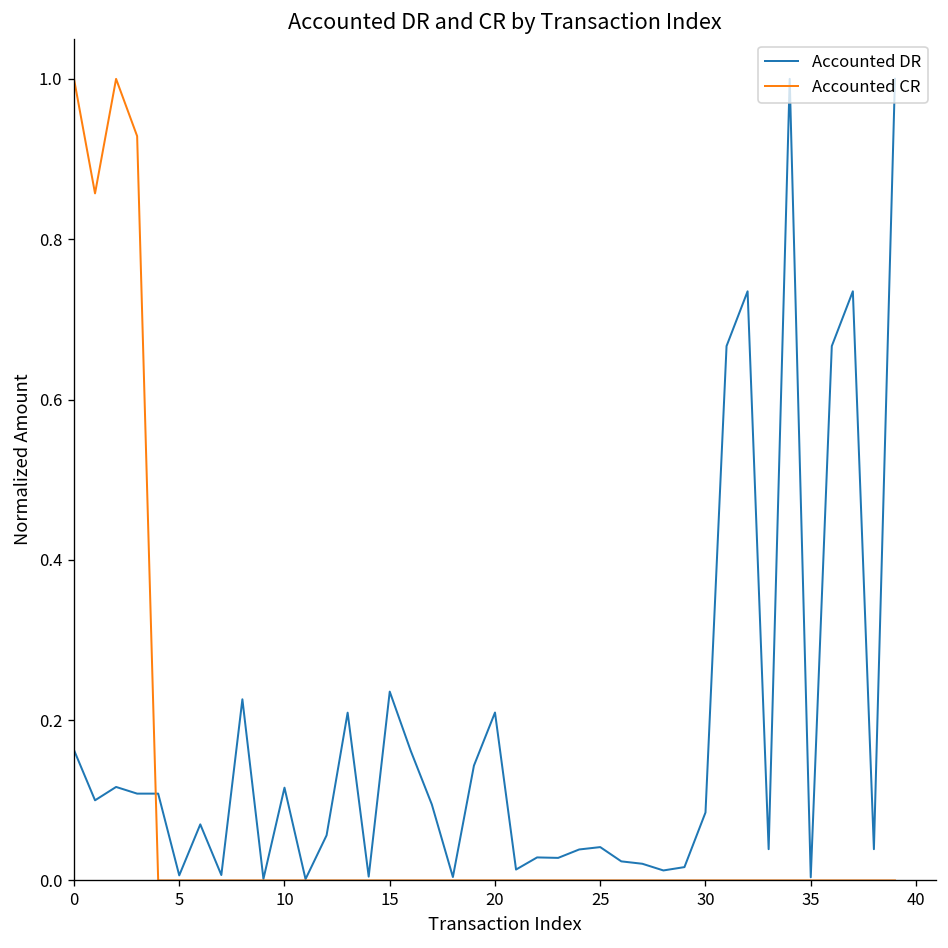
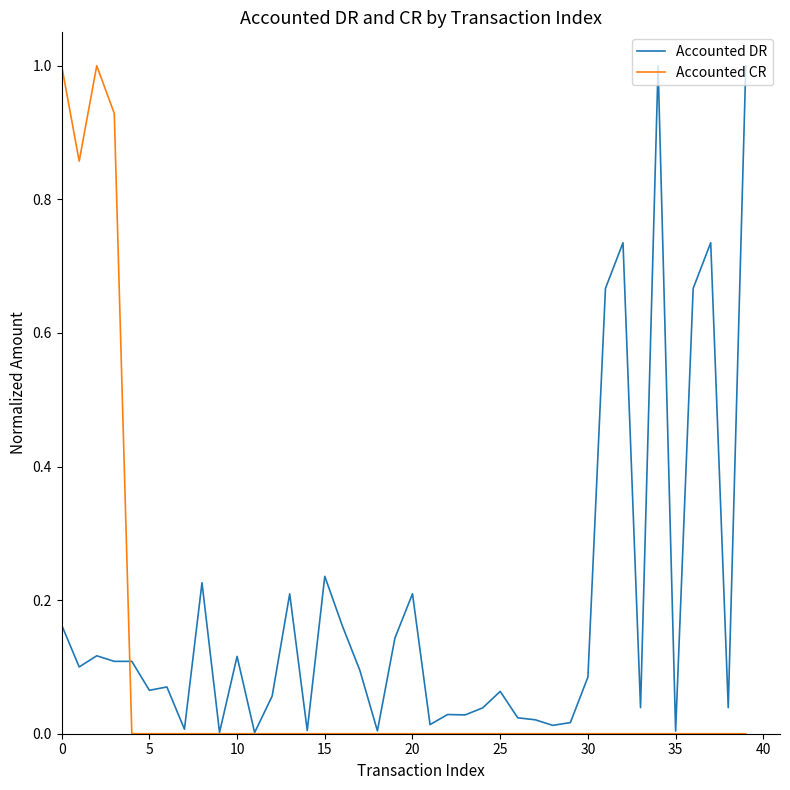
  {
    "Accounted DR": {
      "0": 0.16,
-     "5": 0.01,
+     "5": 0.07,
      "10": 0.12,
      "15": 0.24,
      "20": 0.21,
-     "25": 0.04,
+     "25": 0.06,
      "30": 0.08,
      "35": 0.00
    },
    "Accounted CR": {
      "0": 1.00,
      "5": 0.00,
      "10": 0.00,
      "15": 0.00,
      "20": 0.00,
      "25": 0.00,
      "30": 0.00,
      "35": 0.00
    }
  }
